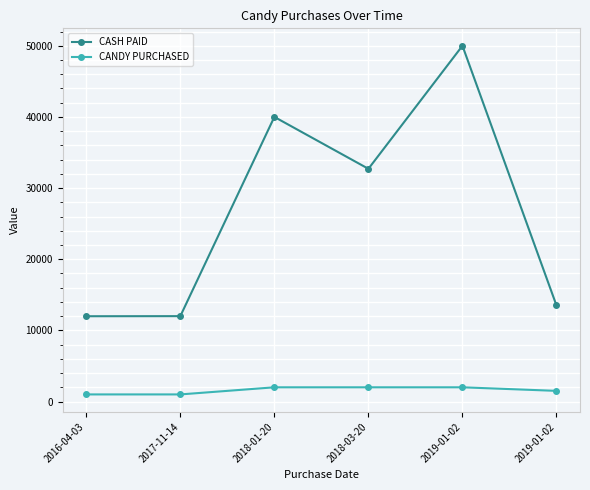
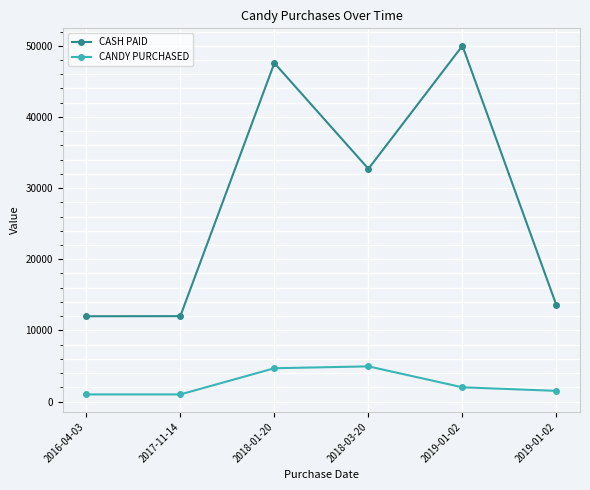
  {
    "CASH PAID": {
      "2016-04-03": 12000,
      "2017-11-14": 12000,
-     "2018-01-20": 40000,
+     "2018-01-20": 48000,
      "2018-03-20": 33000
    },
    "CANDY PURCHASED": {
      "2016-04-03": 1000,
      "2017-11-14": 1000,
-     "2018-01-20": 2000,
-     "2018-03-20": 2000
+     "2018-01-20": 5000,
+     "2018-03-20": 5000
    }
  }
